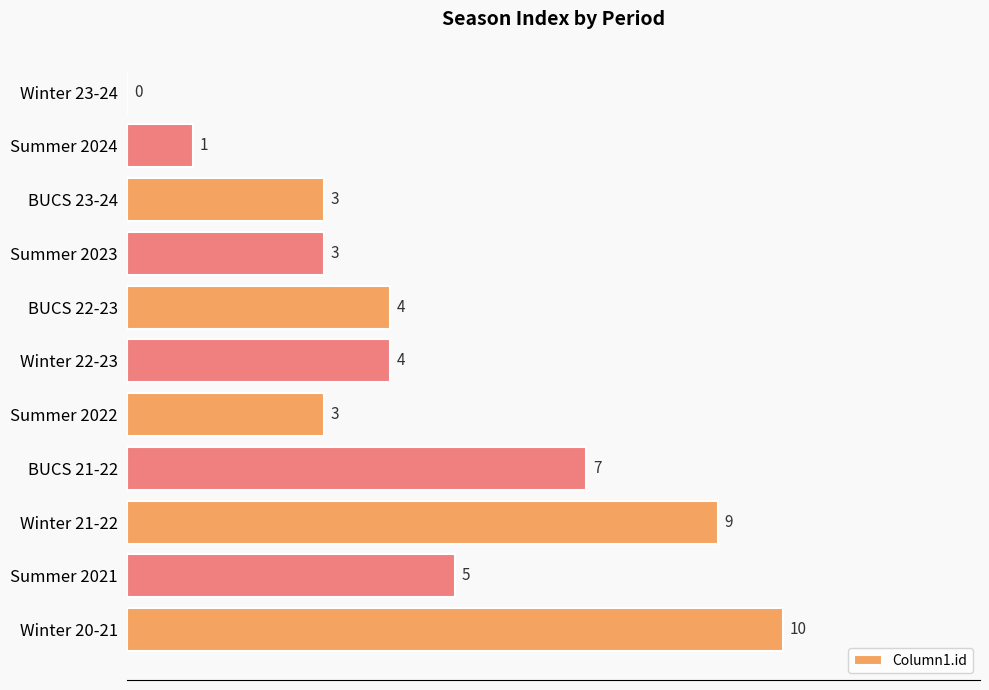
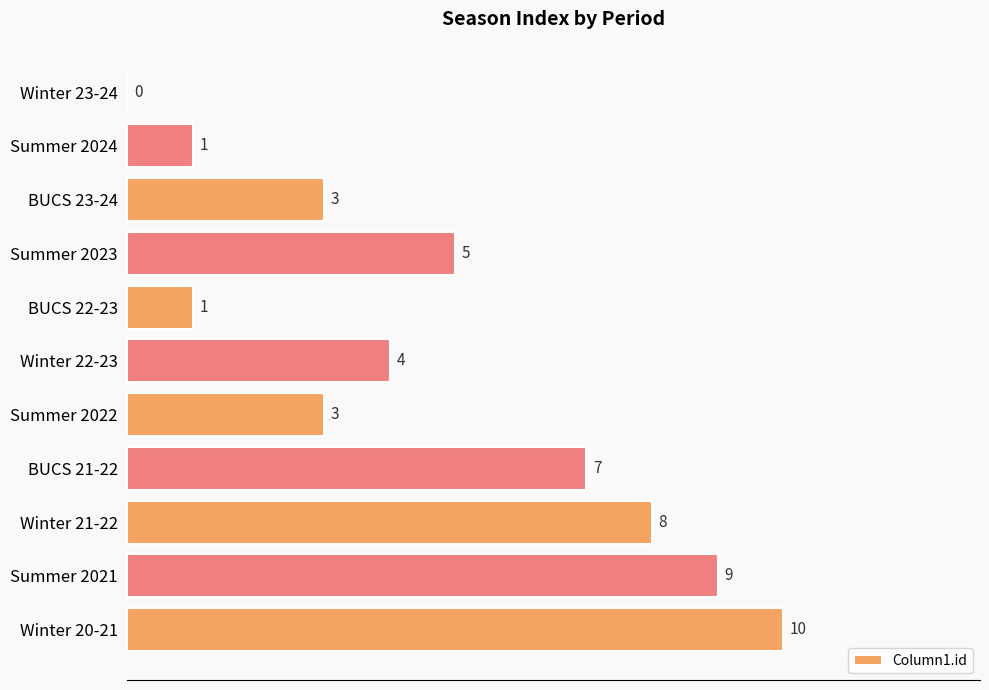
  {
    "Winter 23-24": 0,
    "Summer 2024": 1,
    "BUCS 23-24": 3,
-   "Summer 2023": 3,
-   "BUCS 22-23": 4,
+   "Summer 2023": 5,
+   "BUCS 22-23": 1,
    "Winter 22-23": 4,
    "Summer 2022": 3,
    "BUCS 21-22": 7,
-   "Winter 21-22": 9,
-   "Summer 2021": 5,
+   "Winter 21-22": 8,
+   "Summer 2021": 9,
    "Winter 20-21": 10
  }
